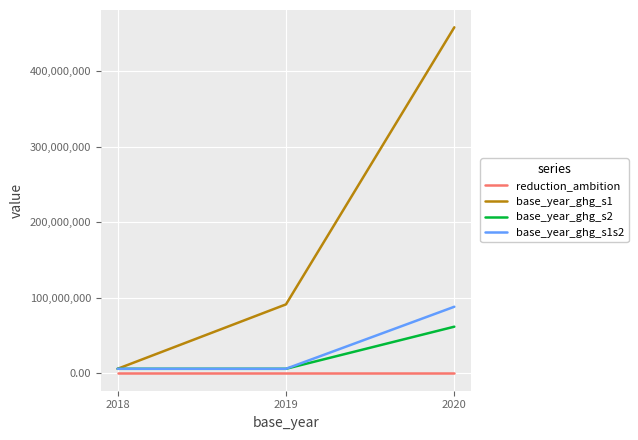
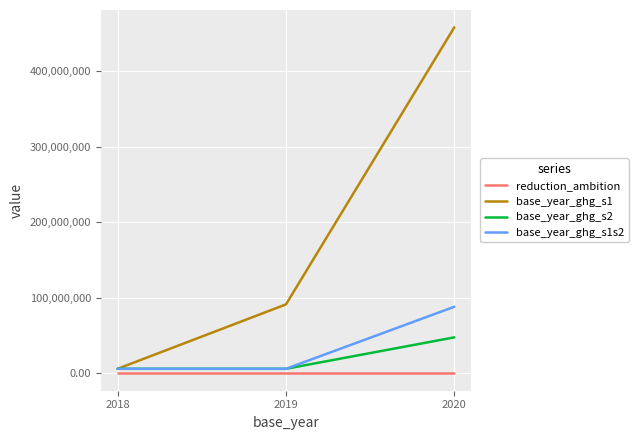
  {
    "reduction_ambition": {
      "2018": "0",
      "2019": "0",
      "2020": "0"
    },
    "base_year_ghg_s1": {
      "2019": "90,000,000",
      "2020": "460,000,000"
    },
    "base_year_ghg_s2": {
-     "2020": "60,000,000"
+     "2020": "50,000,000"
    },
    "base_year_ghg_s1s2": {
      "2020": "90,000,000"
    }
  }
